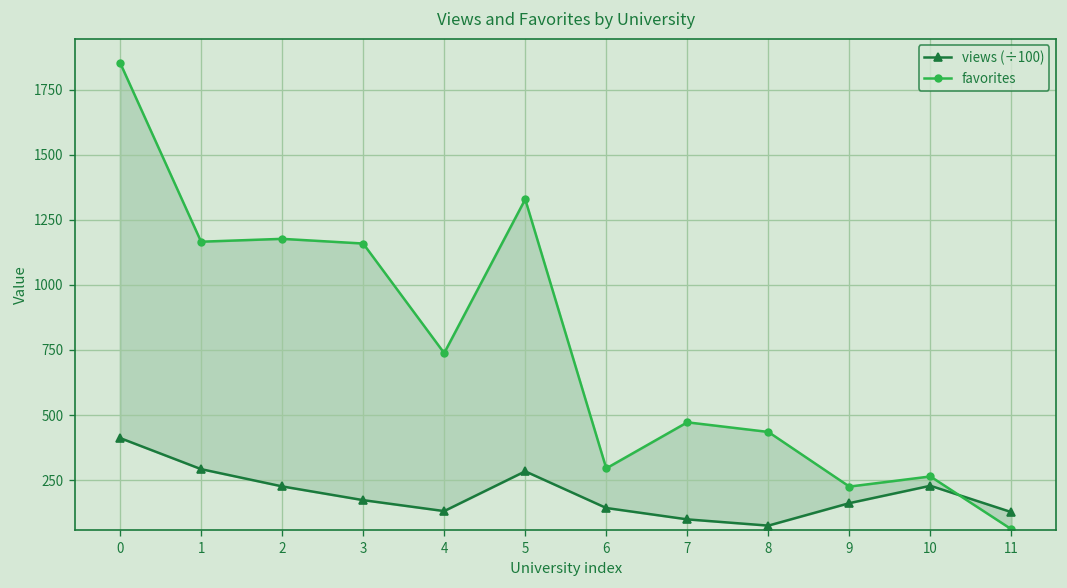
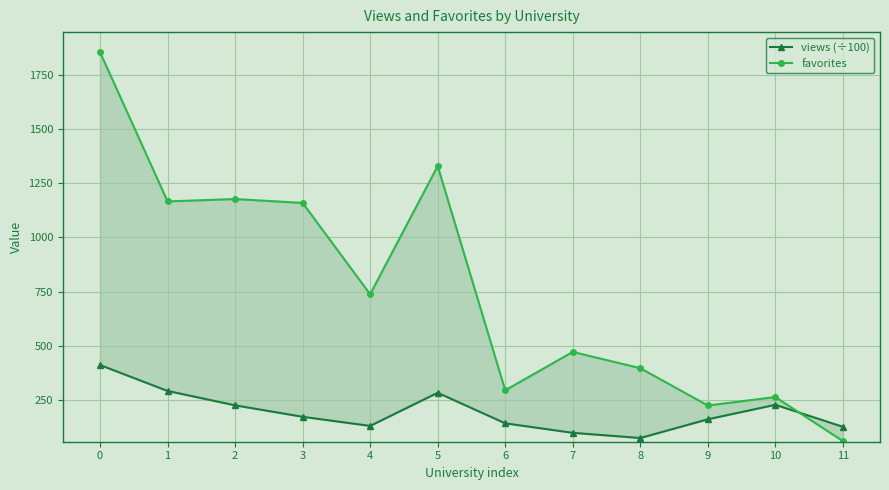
  {
    "favorites": {
-     "8": 440,
+     "8": 400,
      "11": 60
    }
  }
